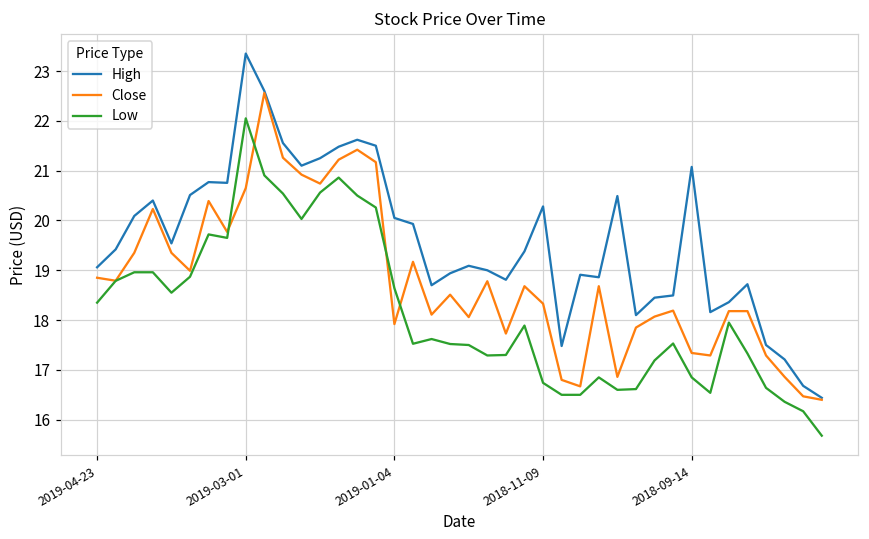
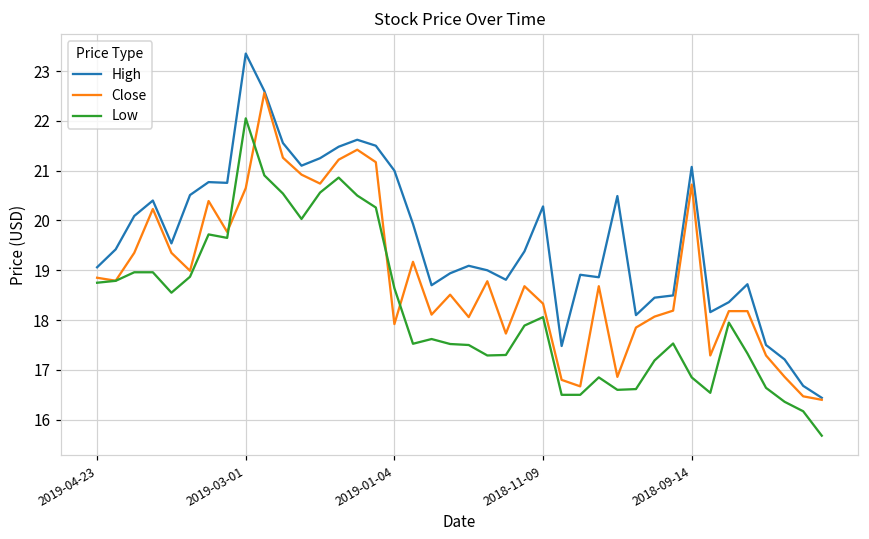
  {
    "High": {
      "2019-04-23": 19.1,
      "2019-03-01": 23.4,
-     "2019-01-04": 20.1,
+     "2019-01-04": 21.0,
      "2018-11-09": 20.3,
      "2018-09-14": 21.1
    },
    "Close": {
      "2019-04-23": 18.9,
      "2019-03-01": 20.7,
      "2019-01-04": 17.9,
      "2018-11-09": 18.3,
-     "2018-09-14": 17.3
+     "2018-09-14": 20.7
    },
    "Low": {
-     "2019-04-23": 18.4,
+     "2019-04-23": 18.8,
      "2019-03-01": 22.1,
      "2019-01-04": 18.6,
-     "2018-11-09": 16.7,
+     "2018-11-09": 18.1,
      "2018-09-14": 16.9
    }
  }
